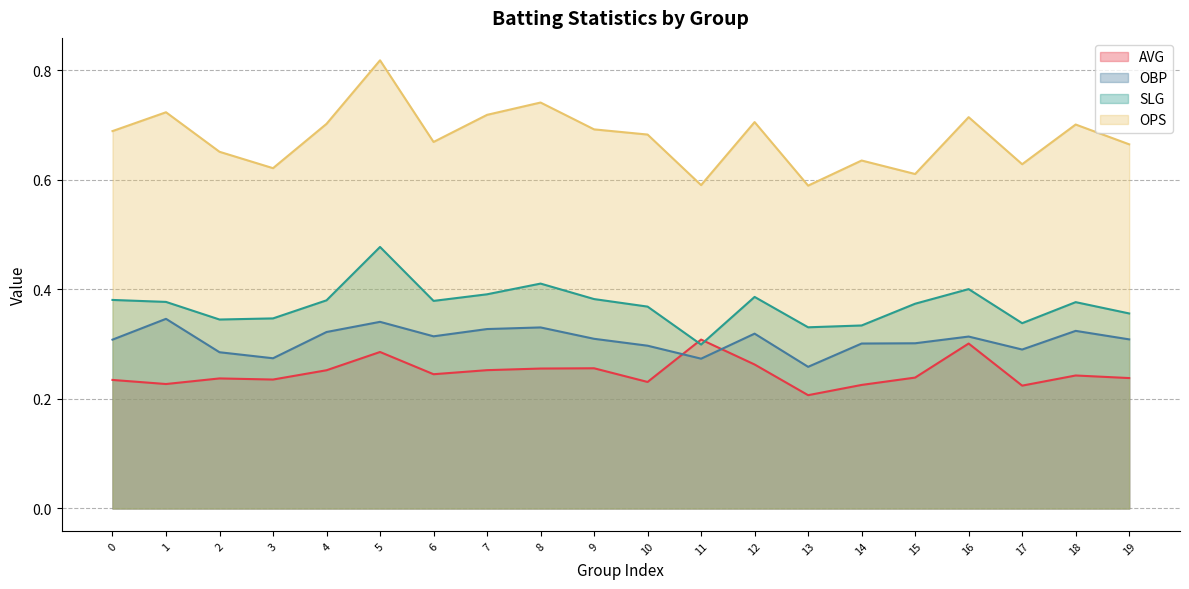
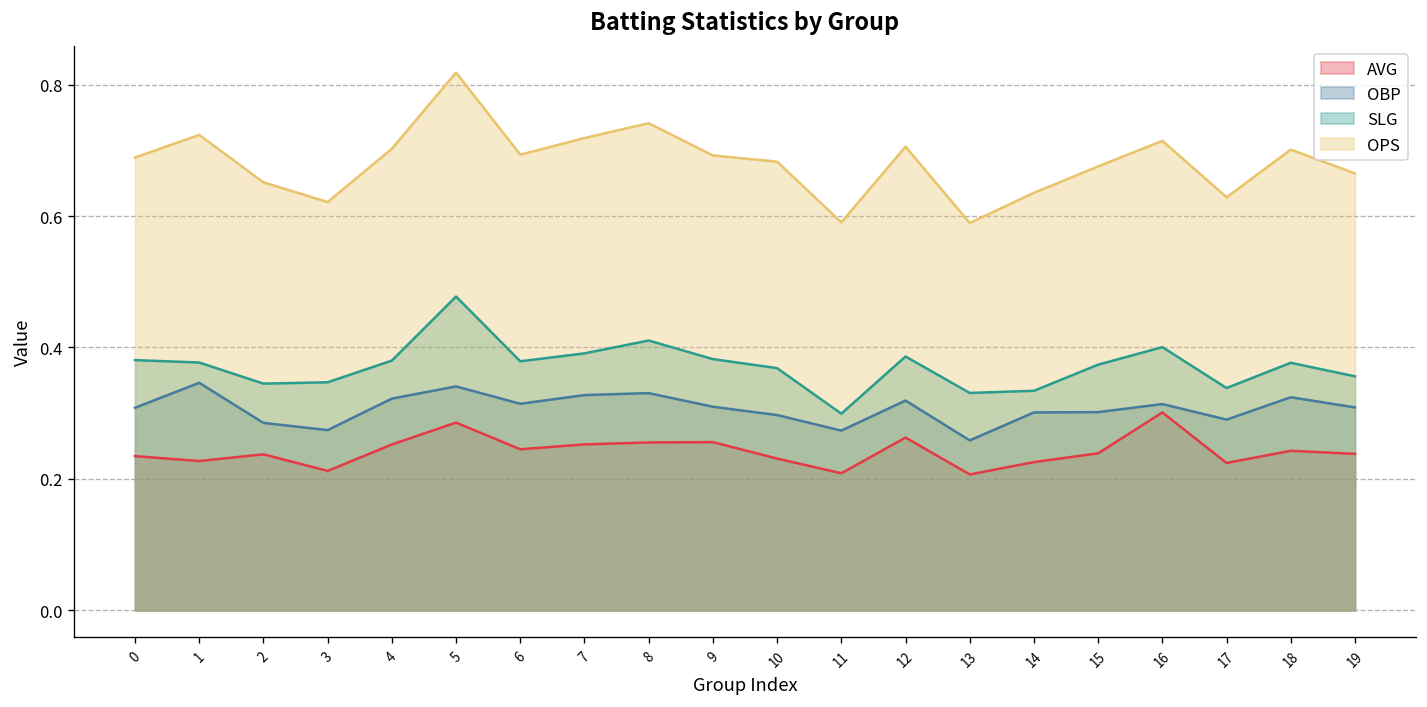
  {
    "AVG": {
      "0": 0.23,
      "1": 0.23,
      "2": 0.24,
-     "3": 0.24,
+     "3": 0.21,
      "4": 0.25,
      "5": 0.29,
      "6": 0.25,
      "7": 0.25,
      "8": 0.26,
      "9": 0.26,
      "10": 0.23,
-     "11": 0.31,
+     "11": 0.21,
      "12": 0.26,
      "13": 0.21,
      "14": 0.23,
      "15": 0.24,
      "16": 0.30,
      "17": 0.22,
      "18": 0.24,
      "19": 0.24
    },
    "OPS": {
      "0": 0.69,
      "1": 0.72,
      "2": 0.65,
      "3": 0.62,
      "4": 0.70,
      "5": 0.82,
-     "6": 0.67,
+     "6": 0.69,
      "7": 0.72,
      "8": 0.74,
      "9": 0.69,
      "10": 0.68,
      "11": 0.59,
      "12": 0.71,
      "13": 0.59,
      "14": 0.64,
-     "15": 0.61,
+     "15": 0.68,
      "16": 0.71,
      "17": 0.63,
      "18": 0.70,
      "19": 0.66
    }
  }
